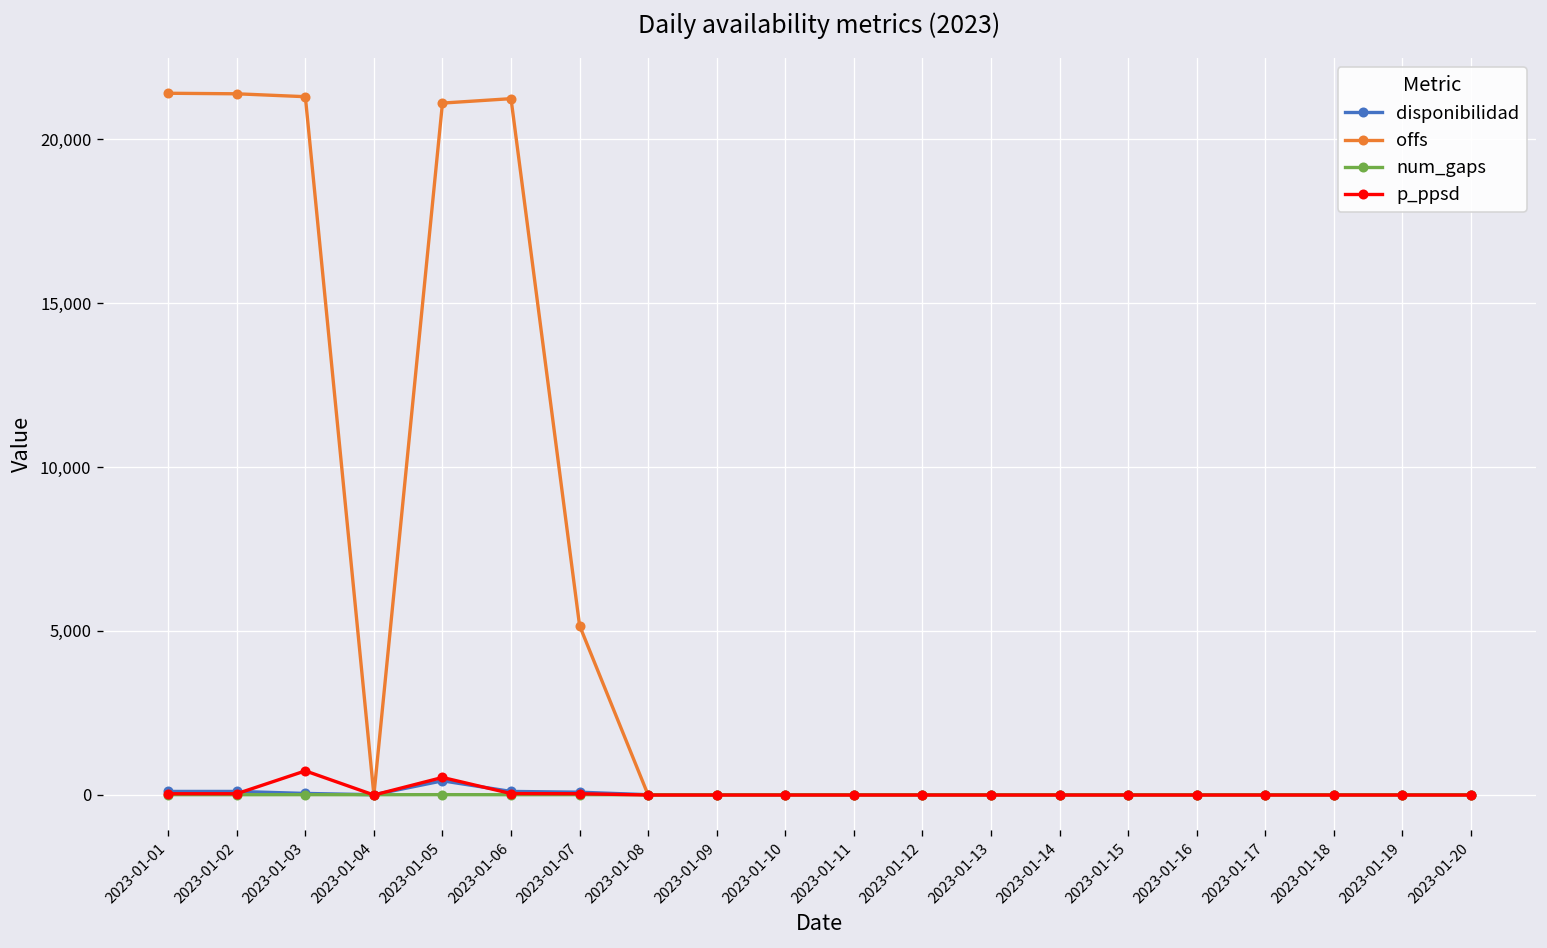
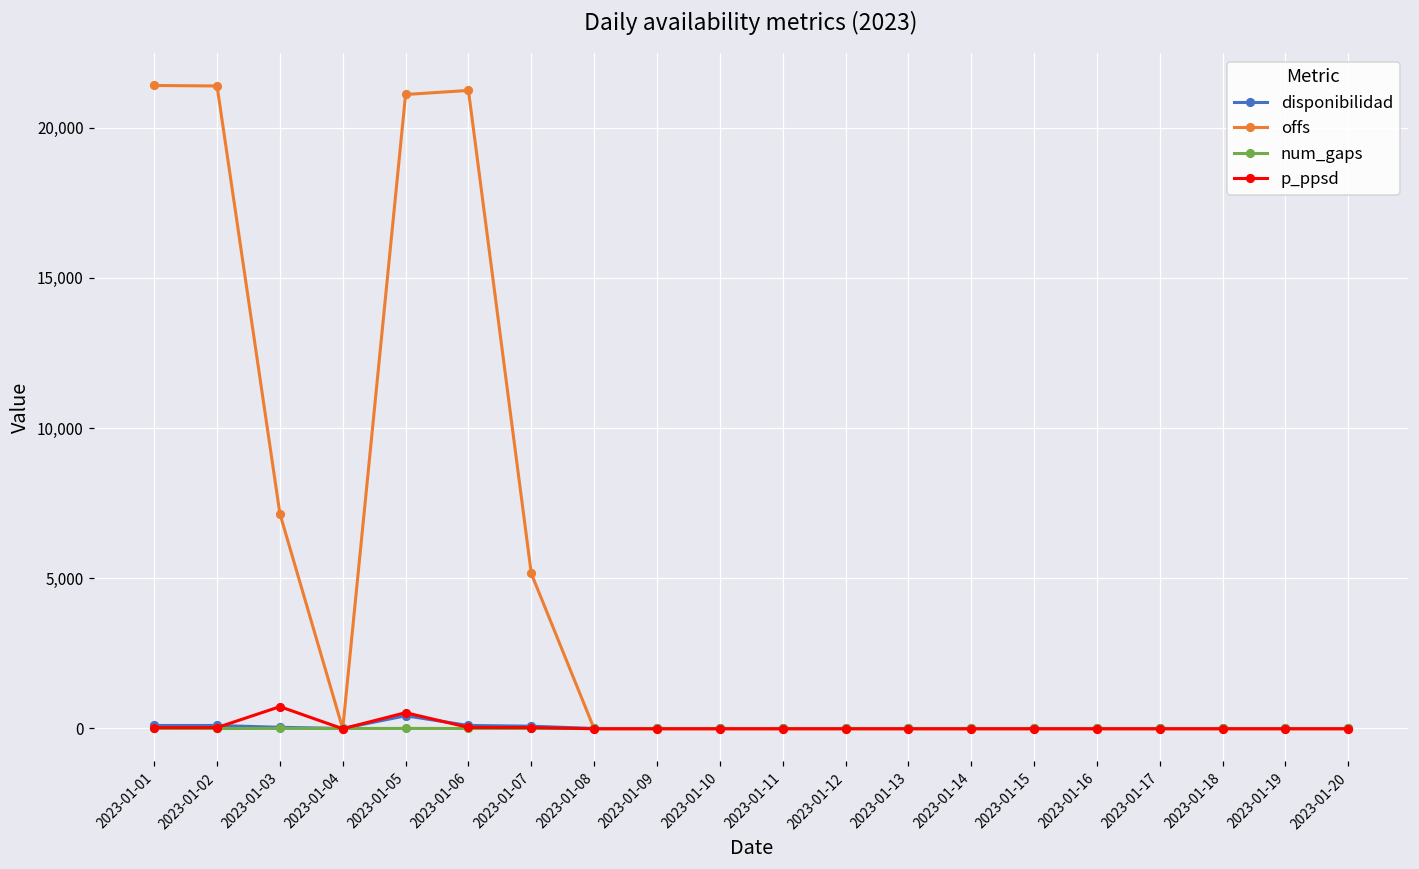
  {
    "disponibilidad": {
      "2023-01-05": "400"
    },
    "offs": {
      "2023-01-01": "21,400",
      "2023-01-02": "21,400",
-     "2023-01-03": "21,300",
+     "2023-01-03": "7,100",
      "2023-01-05": "21,100",
      "2023-01-06": "21,200",
      "2023-01-07": "5,200"
    },
    "num_gaps": {
      "2023-01-05": "0"
    },
    "p_ppsd": {
      "2023-01-03": "700",
      "2023-01-05": "500"
    }
  }
